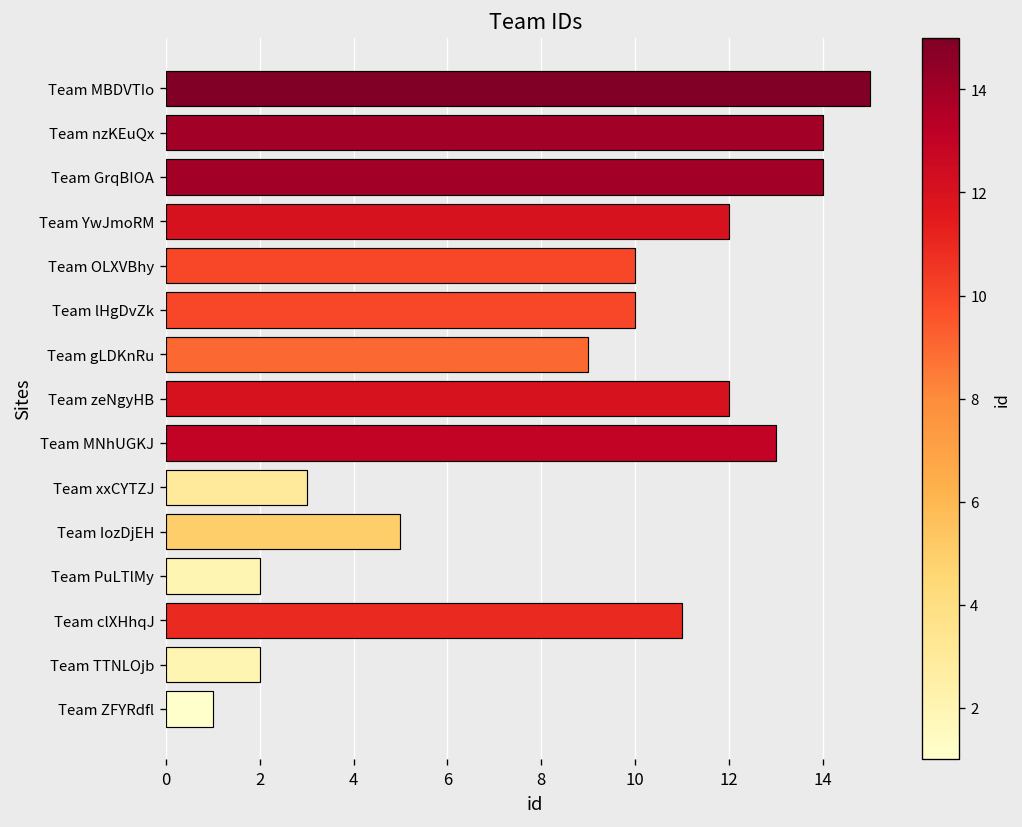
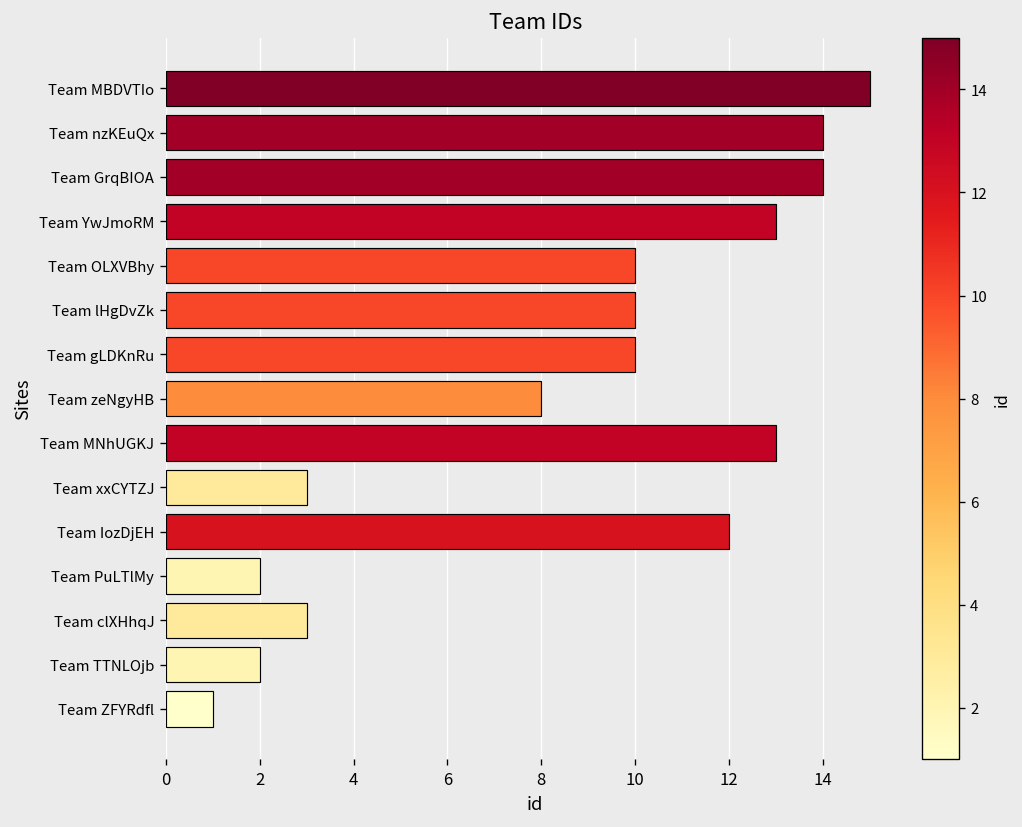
  {
    "Team MBDVTIo": 15,
    "Team nzKEuQx": 14,
    "Team GrqBIOA": 14,
-   "Team YwJmoRM": 12,
+   "Team YwJmoRM": 13,
    "Team OLXVBhy": 10,
    "Team lHgDvZk": 10,
-   "Team gLDKnRu": 9,
-   "Team zeNgyHB": 12,
+   "Team gLDKnRu": 10,
+   "Team zeNgyHB": 8,
    "Team MNhUGKJ": 13,
    "Team xxCYTZJ": 3,
-   "Team IozDjEH": 5,
+   "Team IozDjEH": 12,
    "Team PuLTlMy": 2,
-   "Team clXHhqJ": 11,
+   "Team clXHhqJ": 3,
    "Team TTNLOjb": 2,
    "Team ZFYRdfl": 1
  }
